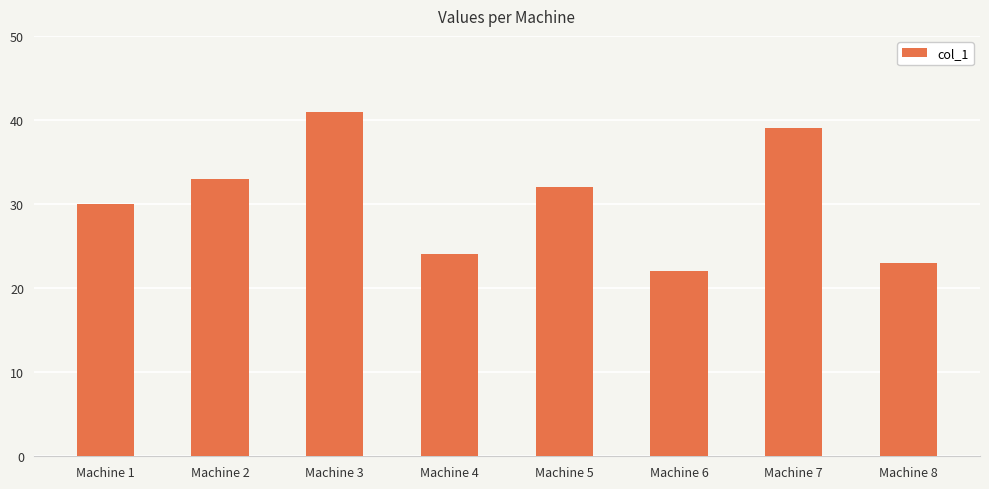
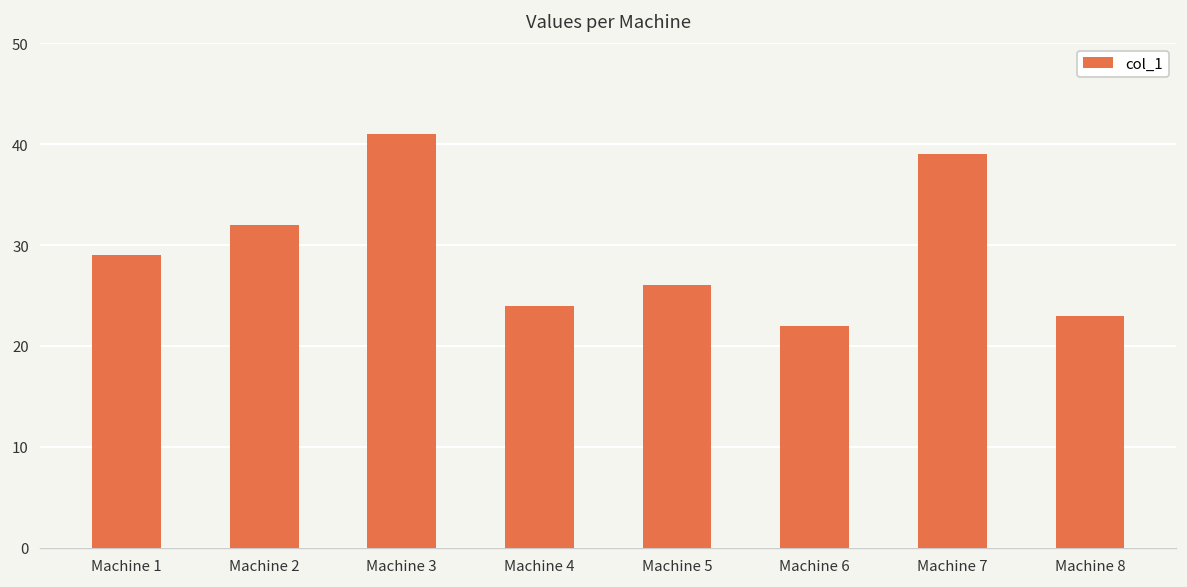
  {
-   "Machine 1": 30,
-   "Machine 2": 33,
+   "Machine 1": 29,
+   "Machine 2": 32,
    "Machine 3": 41,
    "Machine 4": 24,
-   "Machine 5": 32,
+   "Machine 5": 26,
    "Machine 6": 22,
    "Machine 7": 39,
    "Machine 8": 23
  }
